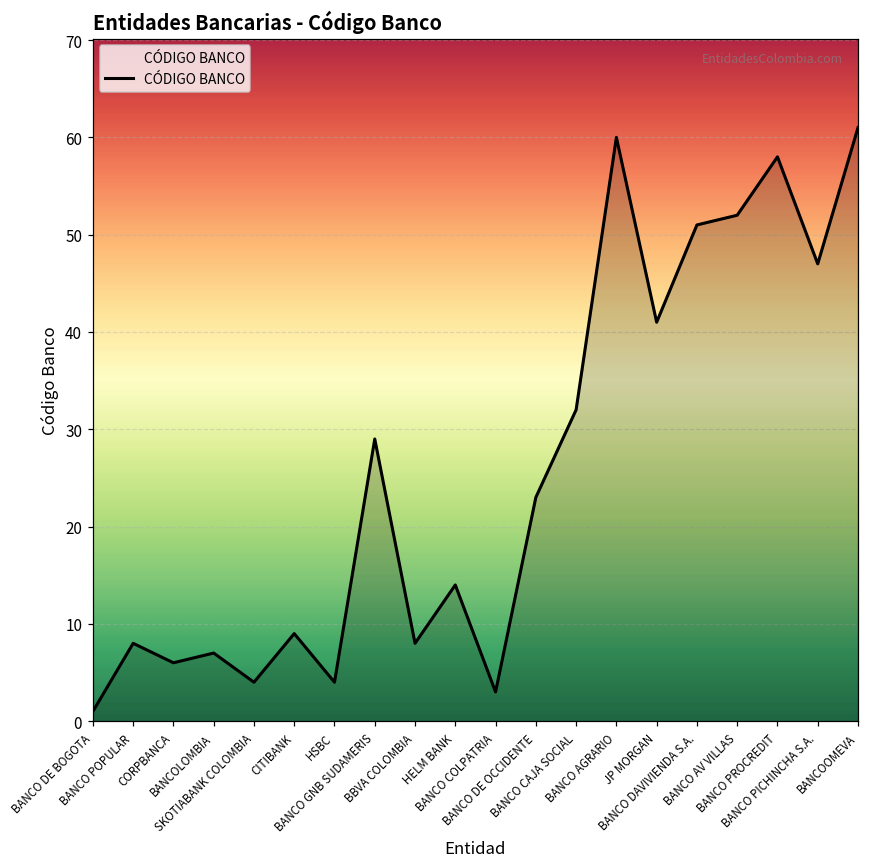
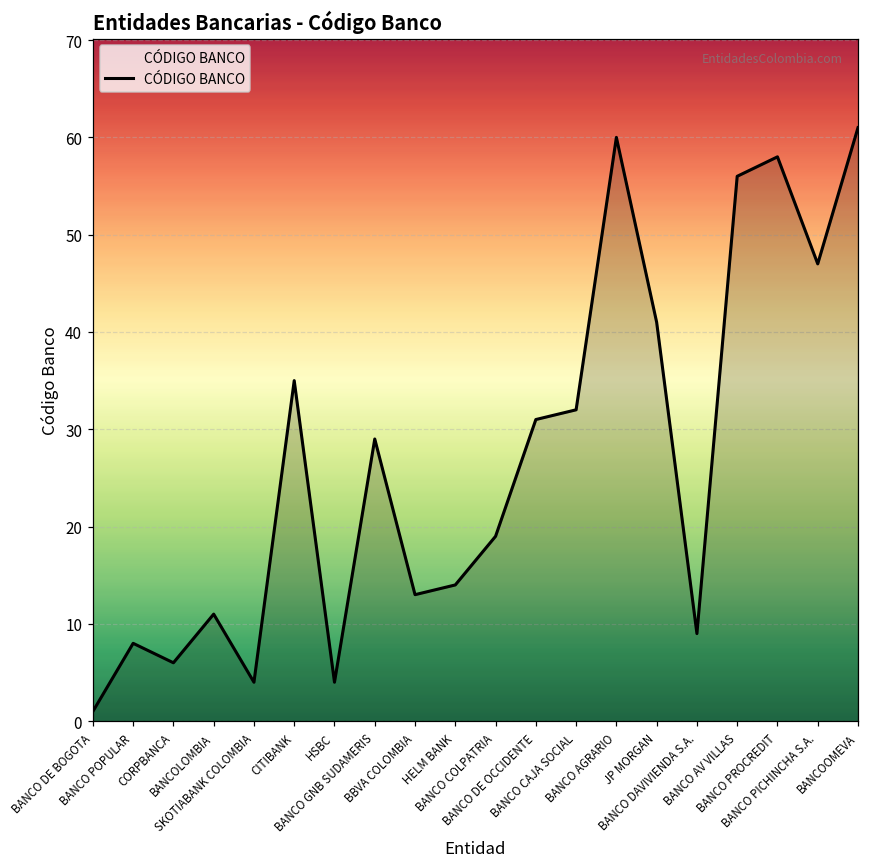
  {
    "BANCO DE BOGOTA": 1,
    "BANCO POPULAR": 8,
    "CORPBANCA": 6,
-   "BANCOLOMBIA": 7,
+   "BANCOLOMBIA": 11,
    "SKOTIABANK COLOMBIA": 4,
-   "CITIBANK": 9,
+   "CITIBANK": 35,
    "HSBC": 4,
    "BANCO GNB SUDAMERIS": 29,
-   "BBVA COLOMBIA": 8,
+   "BBVA COLOMBIA": 13,
    "HELM BANK": 14,
-   "BANCO COLPATRIA": 3,
-   "BANCO DE OCCIDENTE": 23,
+   "BANCO COLPATRIA": 19,
+   "BANCO DE OCCIDENTE": 31,
    "BANCO CAJA SOCIAL": 32,
    "BANCO AGRARIO": 60,
    "JP MORGAN": 41,
-   "BANCO DAVIVIENDA S.A.": 51,
-   "BANCO AV VILLAS": 52,
+   "BANCO DAVIVIENDA S.A.": 9,
+   "BANCO AV VILLAS": 56,
    "BANCO PROCREDIT": 58,
    "BANCO PICHINCHA S.A.": 47,
    "BANCOOMEVA": 61
  }
